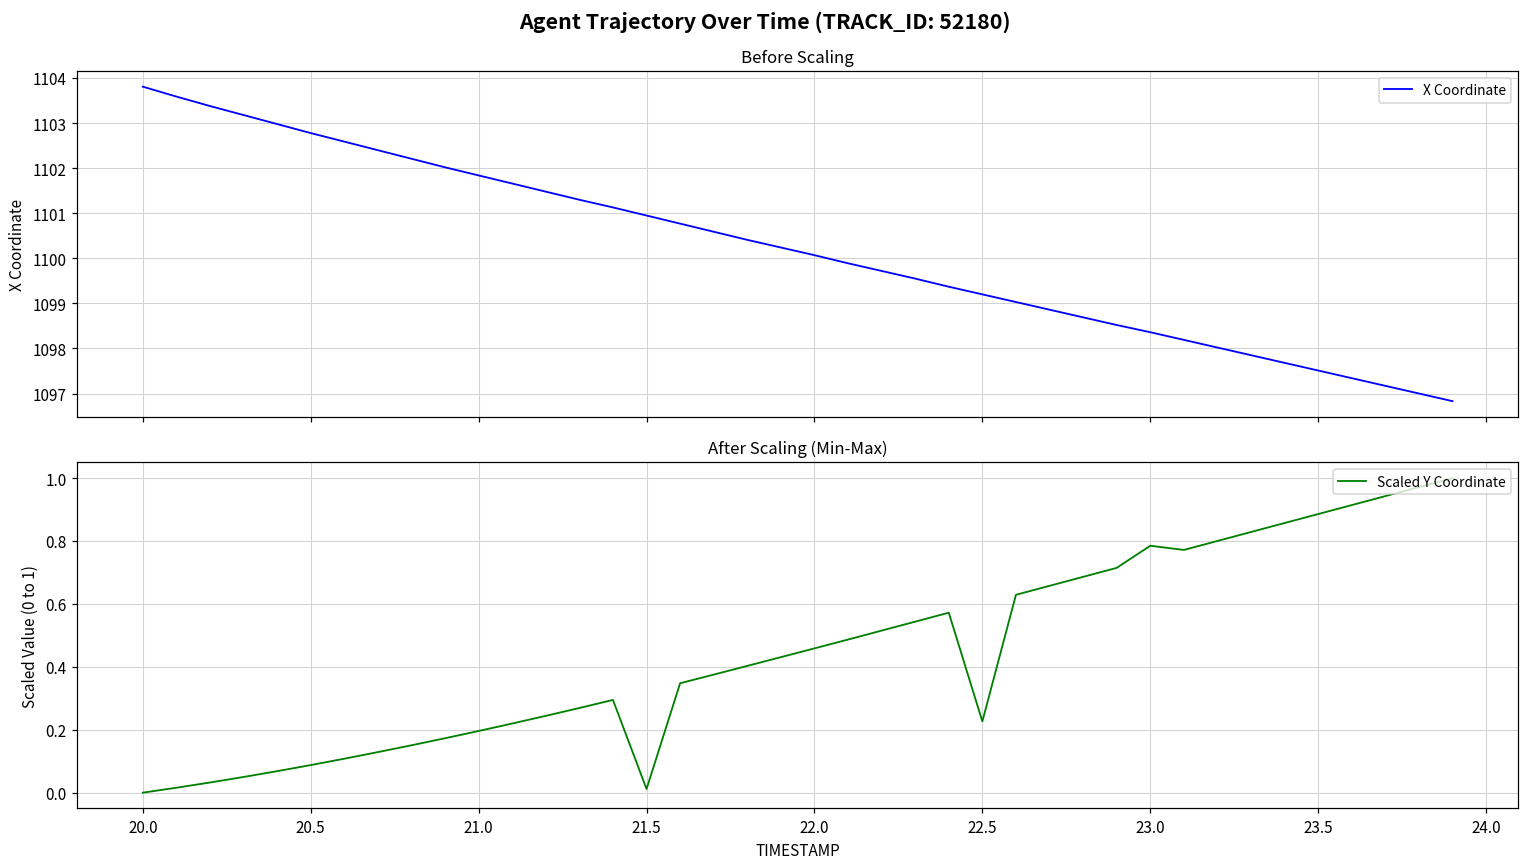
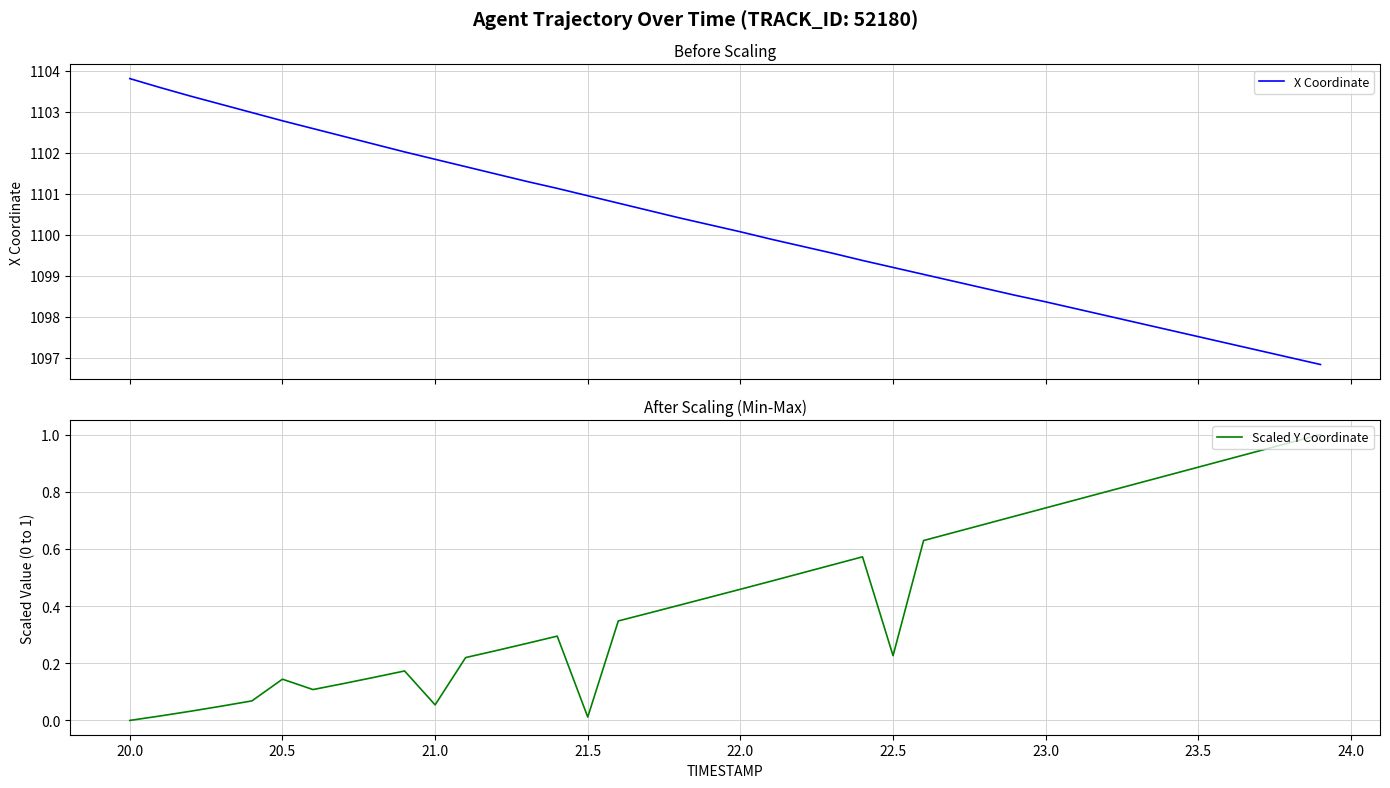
  {
    "After Scaling (Min-Max)": {
      "20.0": 0.00,
-     "20.5": 0.09,
-     "21.0": 0.20,
+     "20.5": 0.14,
+     "21.0": 0.05,
      "21.5": 0.01,
      "22.0": 0.46,
      "22.5": 0.23,
-     "23.0": 0.79,
+     "23.0": 0.74,
      "23.5": 0.89
    }
  }
